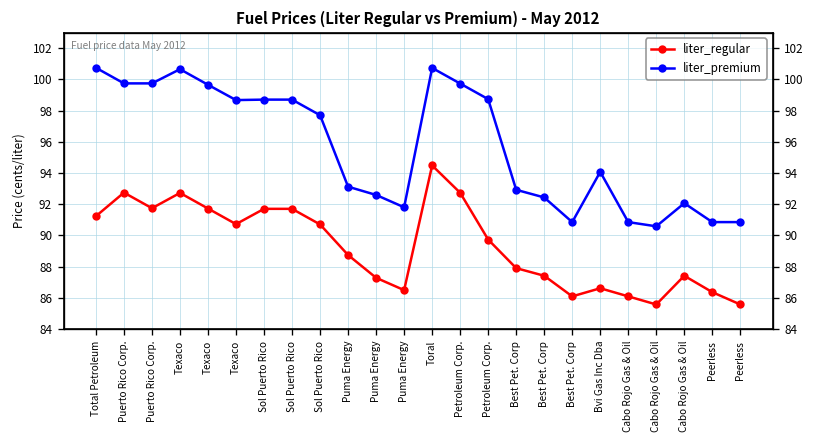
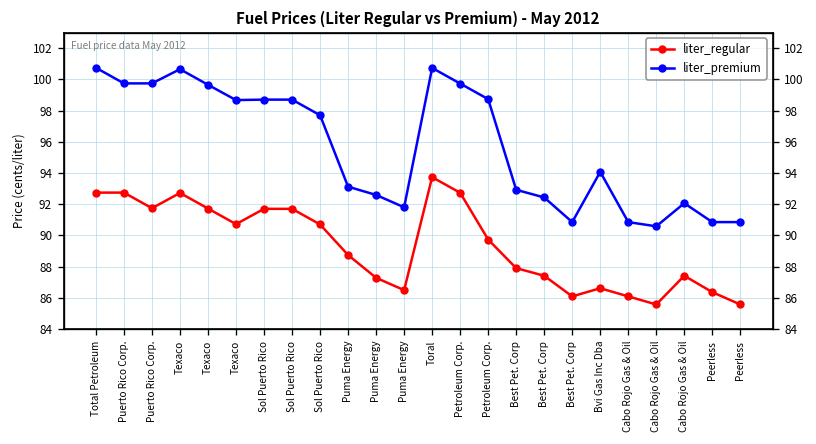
  {
    "liter_regular": {
-     "Total Petroleum": 91.2,
-     "Toral": 94.5,
+     "Total Petroleum": 92.7,
+     "Toral": 93.7,
      "Bvi Gas Inc Dba": 86.6
    },
    "liter_premium": {
      "Toral": 100.7,
      "Bvi Gas Inc Dba": 94.1
    }
  }
